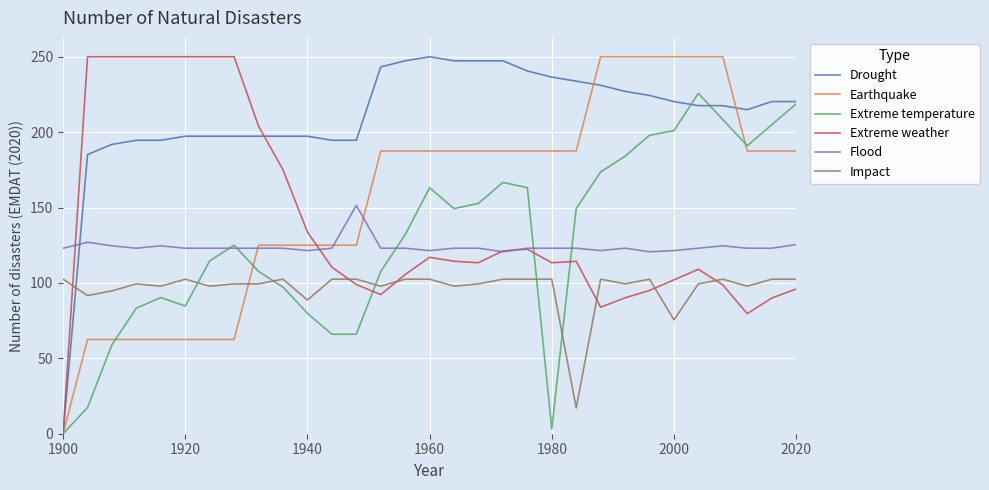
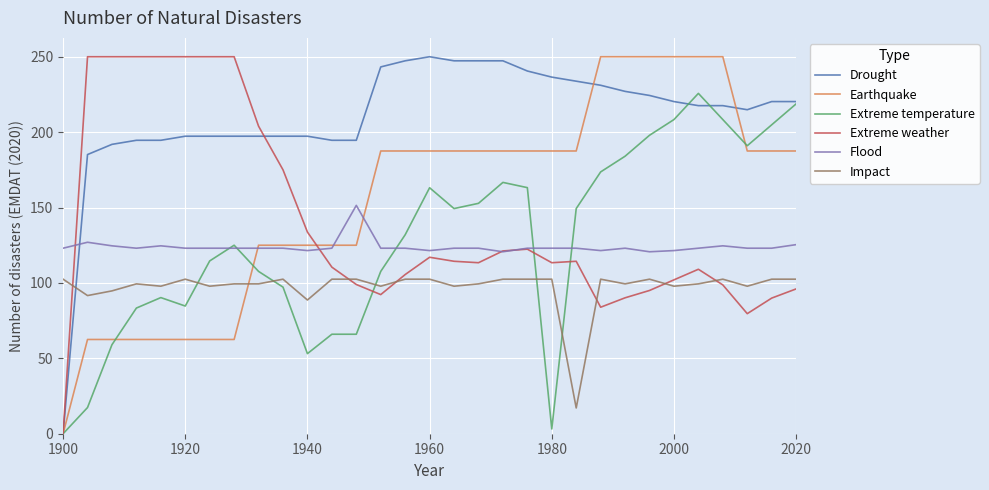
  {
    "Extreme temperature": {
      "1920": 85,
-     "1940": 80,
+     "1940": 53,
      "1960": 163,
      "1980": 3,
-     "2000": 201
+     "2000": 208
    },
    "Impact": {
      "1900": 102,
      "1920": 102,
      "1940": 89,
      "1960": 102,
      "1980": 102,
-     "2000": 76,
+     "2000": 98,
      "2020": 102
    }
  }
